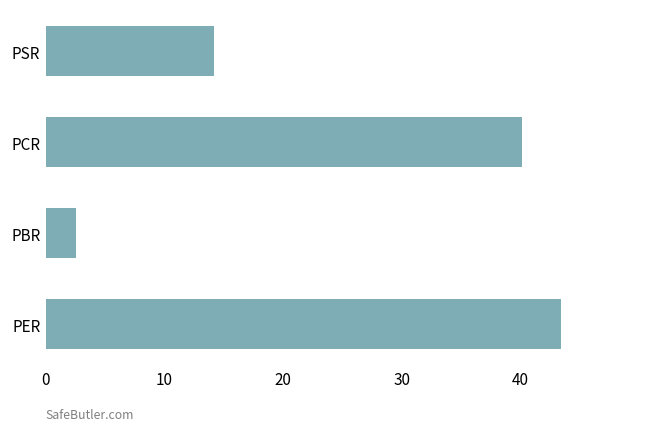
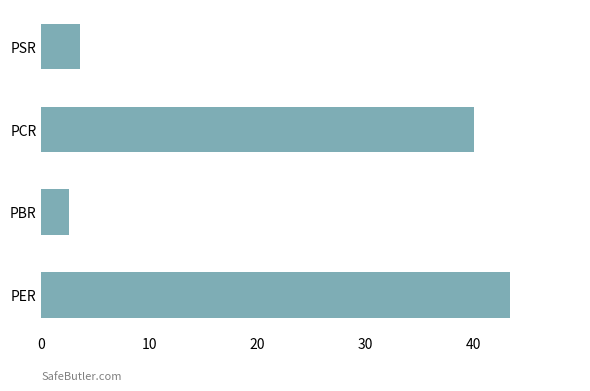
  {
-   "PSR": 14.2,
+   "PSR": 3.5,
    "PCR": 40.1,
    "PBR": 2.6,
    "PER": 43.4
  }
